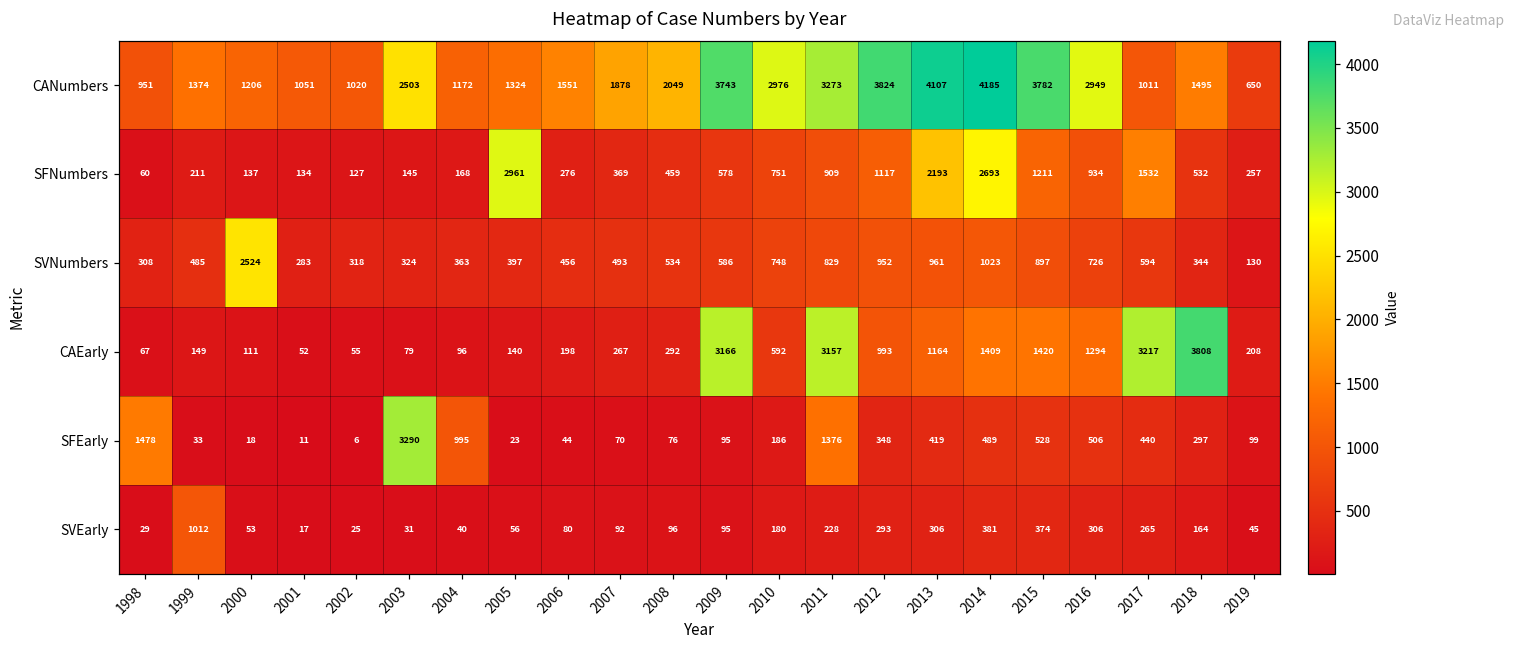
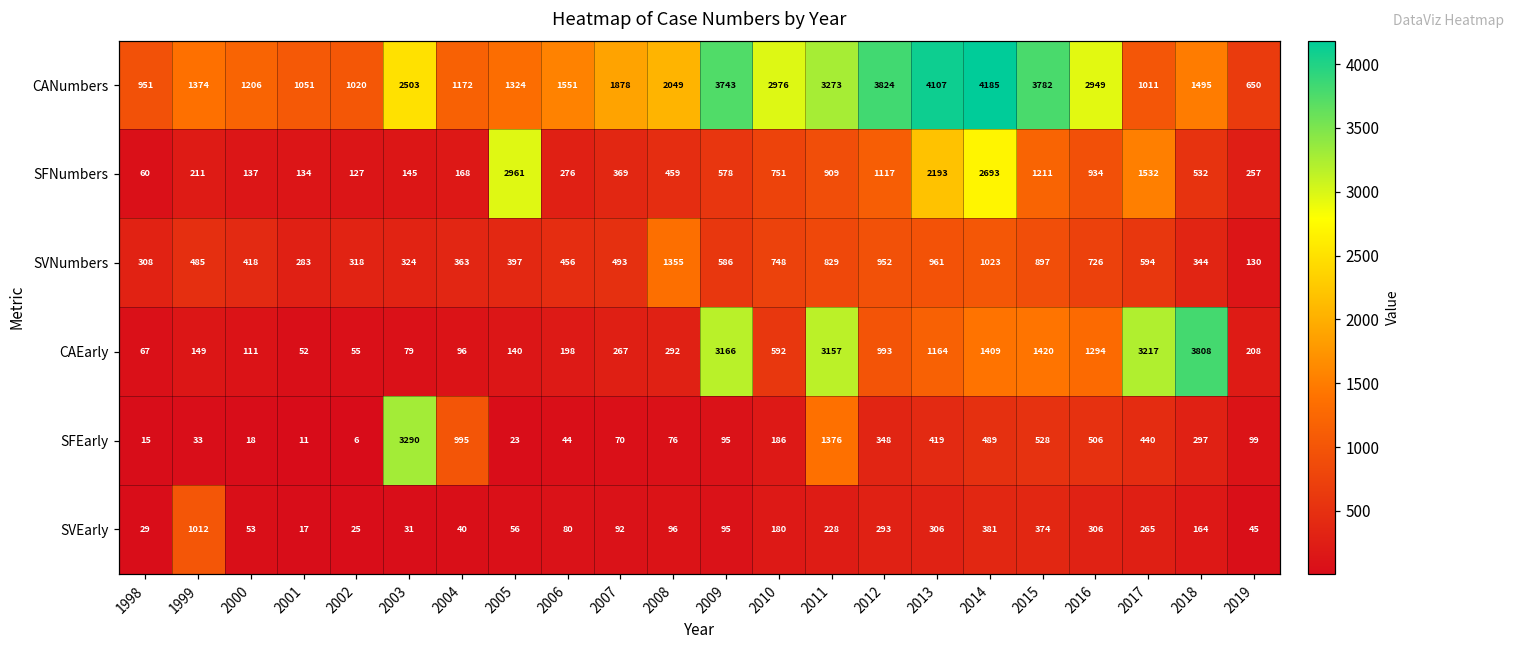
  {
    "CANumbers": {
      "1998": 951,
      "1999": 1374,
      "2000": 1206,
      "2001": 1051,
      "2002": 1020,
      "2003": 2503,
      "2004": 1172,
      "2005": 1324,
      "2006": 1551,
      "2007": 1878,
      "2008": 2049,
      "2009": 3743,
      "2010": 2976,
      "2011": 3273,
      "2012": 3824,
      "2013": 4107,
      "2014": 4185,
      "2015": 3782,
      "2016": 2949,
      "2017": 1011,
      "2018": 1495,
      "2019": 650
    },
    "SFNumbers": {
      "1998": 60,
      "1999": 211,
      "2000": 137,
      "2001": 134,
      "2002": 127,
      "2003": 145,
      "2004": 168,
      "2005": 2961,
      "2006": 276,
      "2007": 369,
      "2008": 459,
      "2009": 578,
      "2010": 751,
      "2011": 909,
      "2012": 1117,
      "2013": 2193,
      "2014": 2693,
      "2015": 1211,
      "2016": 934,
      "2017": 1532,
      "2018": 532,
      "2019": 257
    },
    "SVNumbers": {
      "1998": 308,
      "1999": 485,
-     "2000": 2524,
+     "2000": 418,
      "2001": 283,
      "2002": 318,
      "2003": 324,
      "2004": 363,
      "2005": 397,
      "2006": 456,
      "2007": 493,
-     "2008": 534,
+     "2008": 1355,
      "2009": 586,
      "2010": 748,
      "2011": 829,
      "2012": 952,
      "2013": 961,
      "2014": 1023,
      "2015": 897,
      "2016": 726,
      "2017": 594,
      "2018": 344,
      "2019": 130
    },
    "CAEarly": {
      "1998": 67,
      "1999": 149,
      "2000": 111,
      "2001": 52,
      "2002": 55,
      "2003": 79,
      "2004": 96,
      "2005": 140,
      "2006": 198,
      "2007": 267,
      "2008": 292,
      "2009": 3166,
      "2010": 592,
      "2011": 3157,
      "2012": 993,
      "2013": 1164,
      "2014": 1409,
      "2015": 1420,
      "2016": 1294,
      "2017": 3217,
      "2018": 3808,
      "2019": 208
    },
    "SFEarly": {
-     "1998": 1478,
+     "1998": 15,
      "1999": 33,
      "2000": 18,
      "2001": 11,
      "2002": 6,
      "2003": 3290,
      "2004": 995,
      "2005": 23,
      "2006": 44,
      "2007": 70,
      "2008": 76,
      "2009": 95,
      "2010": 186,
      "2011": 1376,
      "2012": 348,
      "2013": 419,
      "2014": 489,
      "2015": 528,
      "2016": 506,
      "2017": 440,
      "2018": 297,
      "2019": 99
    },
    "SVEarly": {
      "1998": 29,
      "1999": 1012,
      "2000": 53,
      "2001": 17,
      "2002": 25,
      "2003": 31,
      "2004": 40,
      "2005": 56,
      "2006": 80,
      "2007": 92,
      "2008": 96,
      "2009": 95,
      "2010": 180,
      "2011": 228,
      "2012": 293,
      "2013": 306,
      "2014": 381,
      "2015": 374,
      "2016": 306,
      "2017": 265,
      "2018": 164,
      "2019": 45
    }
  }
